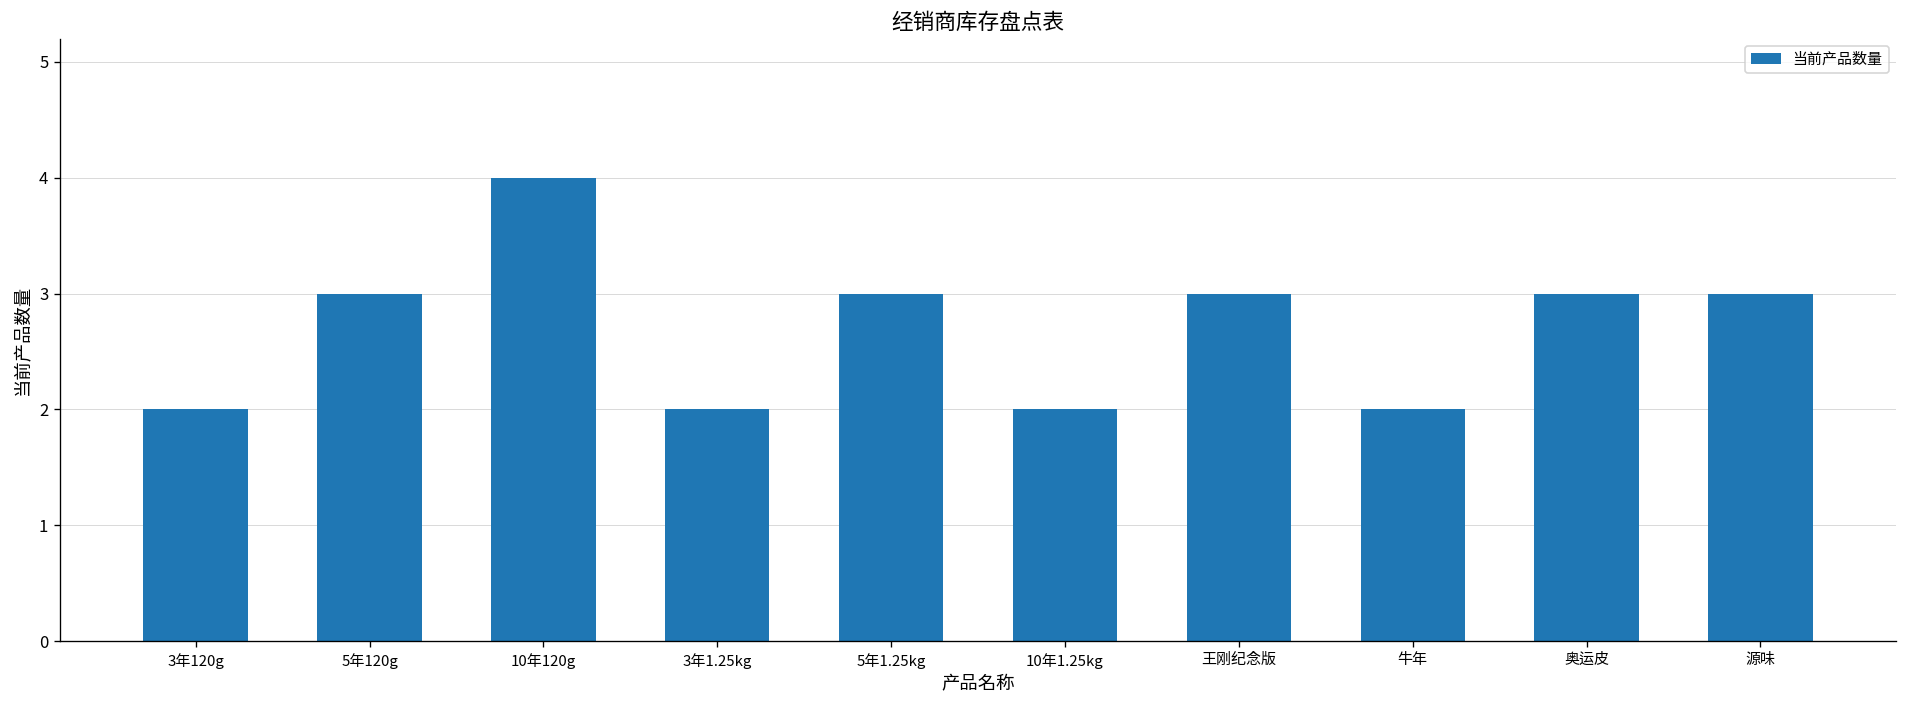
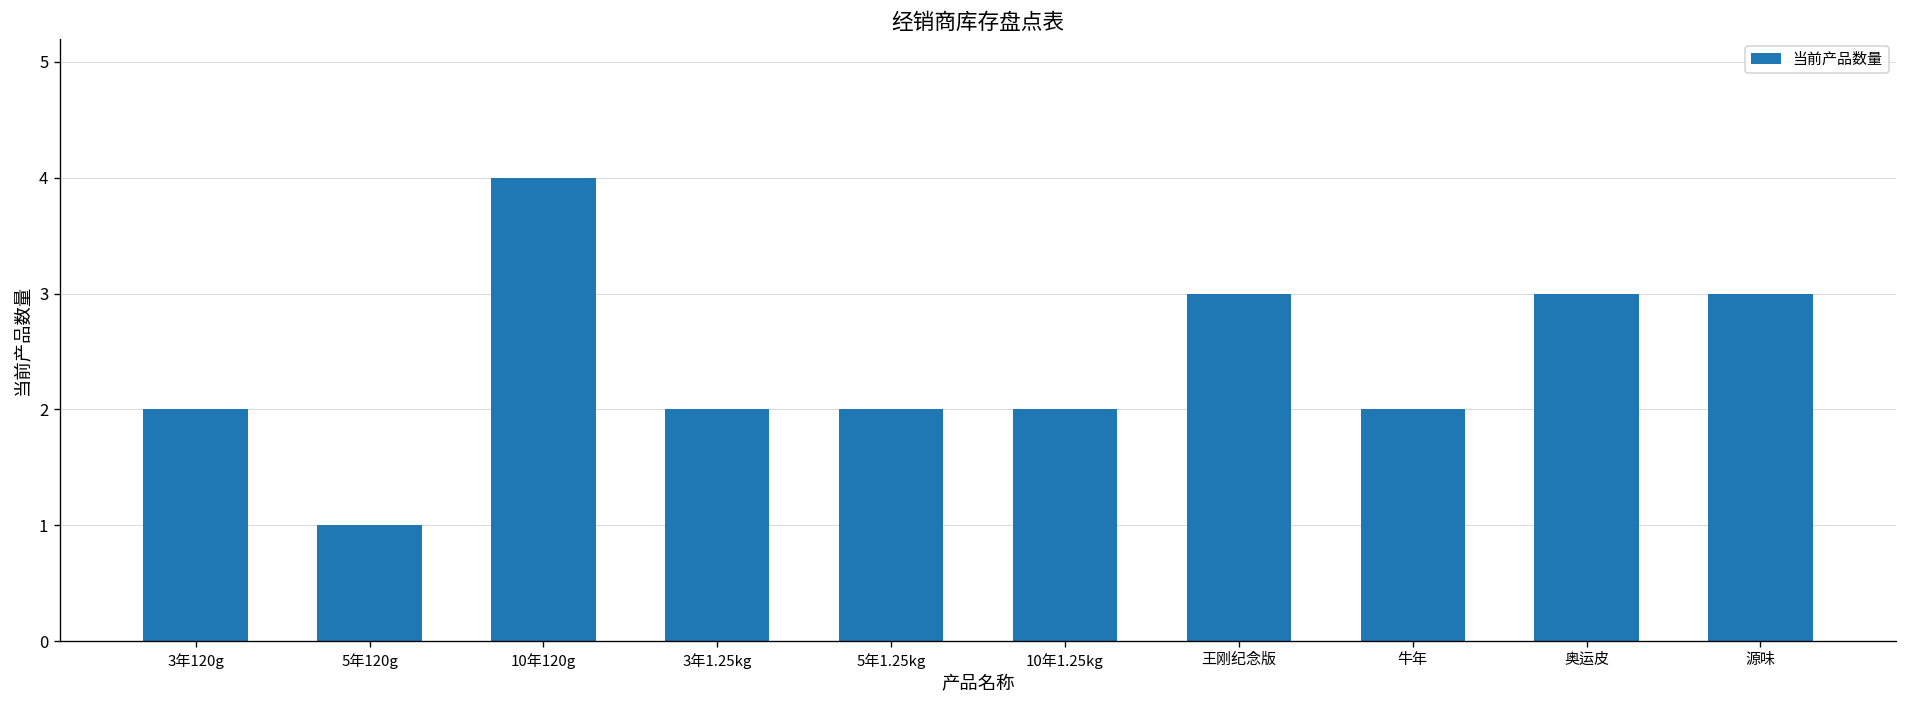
  {
    "3年120g": 2,
-   "5年120g": 3,
+   "5年120g": 1,
    "10年120g": 4,
    "3年1.25kg": 2,
-   "5年1.25kg": 3,
+   "5年1.25kg": 2,
    "10年1.25kg": 2,
    "王刚纪念版": 3,
    "牛年": 2,
    "奥运皮": 3,
    "源味": 3
  }
